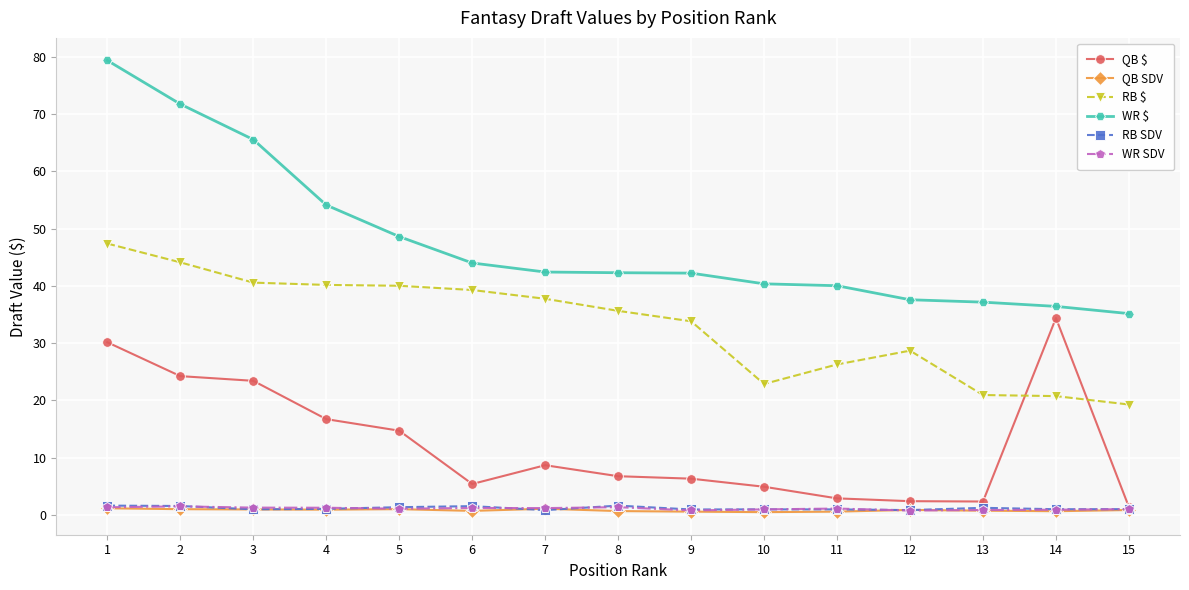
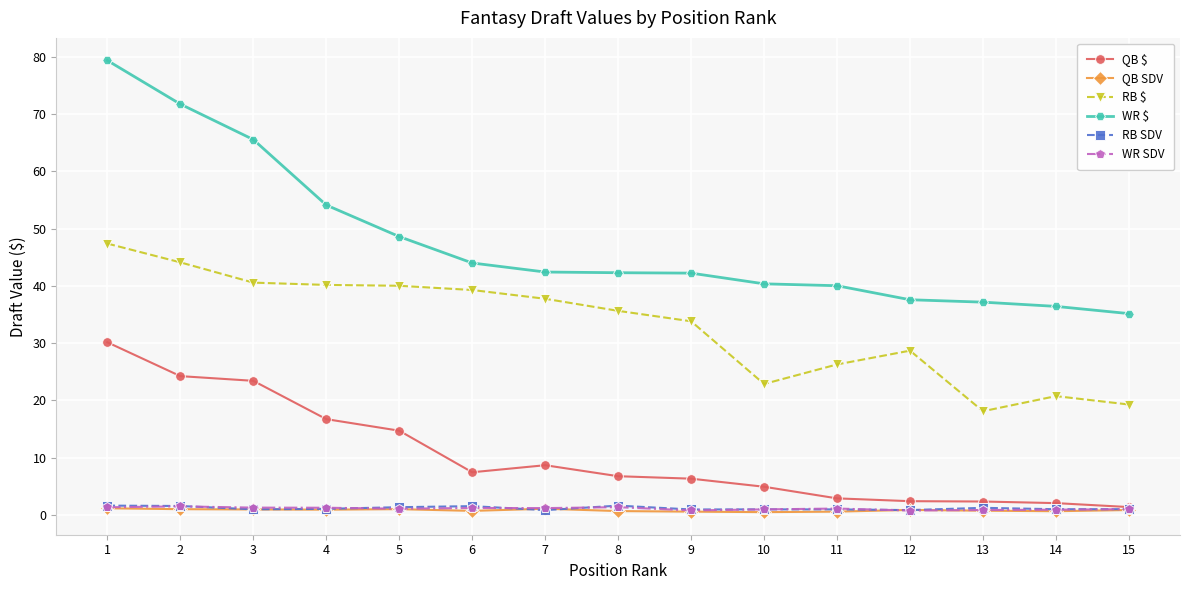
  {
    "QB $": {
      "1": 30,
      "2": 24,
      "3": 23,
      "4": 17,
      "5": 15,
-     "6": 5,
+     "6": 7,
      "7": 9,
      "8": 7,
      "9": 6,
      "10": 5,
      "11": 3,
      "12": 2,
      "13": 2,
-     "14": 34
+     "14": 2
    },
    "QB SDV": {
      "2": 1,
      "6": 1,
      "8": 1,
      "10": 0
    },
    "RB $": {
      "1": 47,
      "2": 44,
      "3": 41,
      "4": 40,
      "5": 40,
      "6": 39,
      "7": 38,
      "8": 36,
      "9": 34,
      "10": 23,
      "11": 26,
      "12": 29,
-     "13": 21,
+     "13": 18,
      "14": 21,
      "15": 19
    },
    "WR $": {
      "1": 79,
      "2": 72,
      "3": 66,
      "4": 54,
      "5": 49,
      "6": 44,
      "7": 42,
      "8": 42,
      "9": 42,
      "10": 40,
      "11": 40,
      "12": 38,
      "13": 37,
      "14": 36,
      "15": 35
    }
  }
